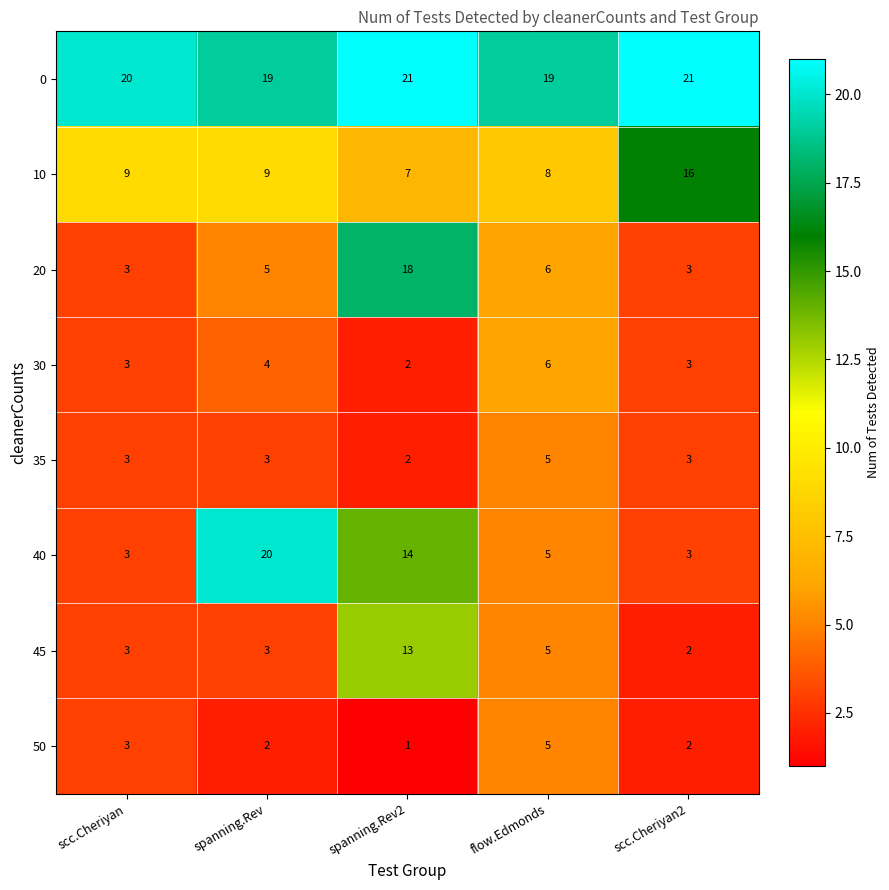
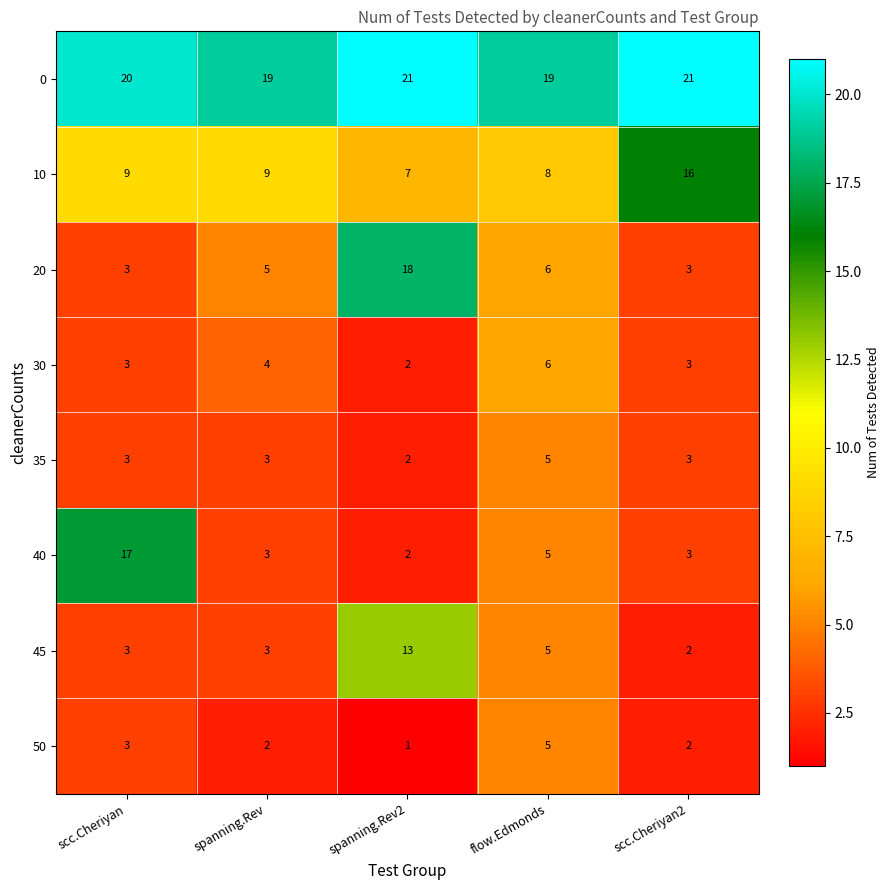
  {
    "0": {
      "scc.Cheriyan": 20,
      "spanning.Rev": 19,
      "spanning.Rev2": 21,
      "flow.Edmonds": 19,
      "scc.Cheriyan2": 21
    },
    "10": {
      "scc.Cheriyan": 9,
      "spanning.Rev": 9,
      "spanning.Rev2": 7,
      "flow.Edmonds": 8,
      "scc.Cheriyan2": 16
    },
    "20": {
      "scc.Cheriyan": 3,
      "spanning.Rev": 5,
      "spanning.Rev2": 18,
      "flow.Edmonds": 6,
      "scc.Cheriyan2": 3
    },
    "30": {
      "scc.Cheriyan": 3,
      "spanning.Rev": 4,
      "spanning.Rev2": 2,
      "flow.Edmonds": 6,
      "scc.Cheriyan2": 3
    },
    "35": {
      "scc.Cheriyan": 3,
      "spanning.Rev": 3,
      "spanning.Rev2": 2,
      "flow.Edmonds": 5,
      "scc.Cheriyan2": 3
    },
    "40": {
-     "scc.Cheriyan": 3,
-     "spanning.Rev": 20,
-     "spanning.Rev2": 14,
+     "scc.Cheriyan": 17,
+     "spanning.Rev": 3,
+     "spanning.Rev2": 2,
      "flow.Edmonds": 5,
      "scc.Cheriyan2": 3
    },
    "45": {
      "scc.Cheriyan": 3,
      "spanning.Rev": 3,
      "spanning.Rev2": 13,
      "flow.Edmonds": 5,
      "scc.Cheriyan2": 2
    },
    "50": {
      "scc.Cheriyan": 3,
      "spanning.Rev": 2,
      "spanning.Rev2": 1,
      "flow.Edmonds": 5,
      "scc.Cheriyan2": 2
    }
  }
